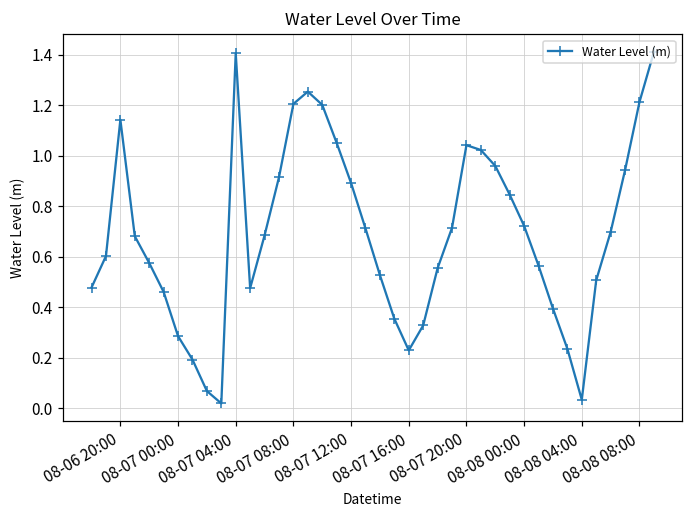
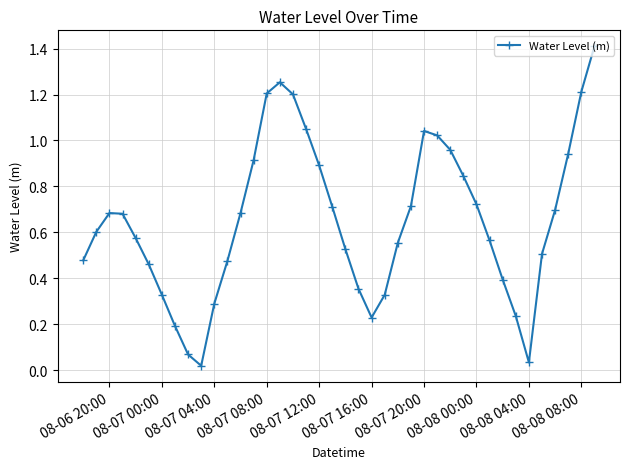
  {
-   "08-06 20:00": 1.14,
-   "08-07 00:00": 0.28,
-   "08-07 04:00": 1.40,
+   "08-06 20:00": 0.68,
+   "08-07 00:00": 0.33,
+   "08-07 04:00": 0.29,
    "08-07 08:00": 1.20,
    "08-07 12:00": 0.89,
    "08-07 16:00": 0.23,
    "08-07 20:00": 1.04,
    "08-08 00:00": 0.72,
    "08-08 04:00": 0.03,
    "08-08 08:00": 1.21
  }
